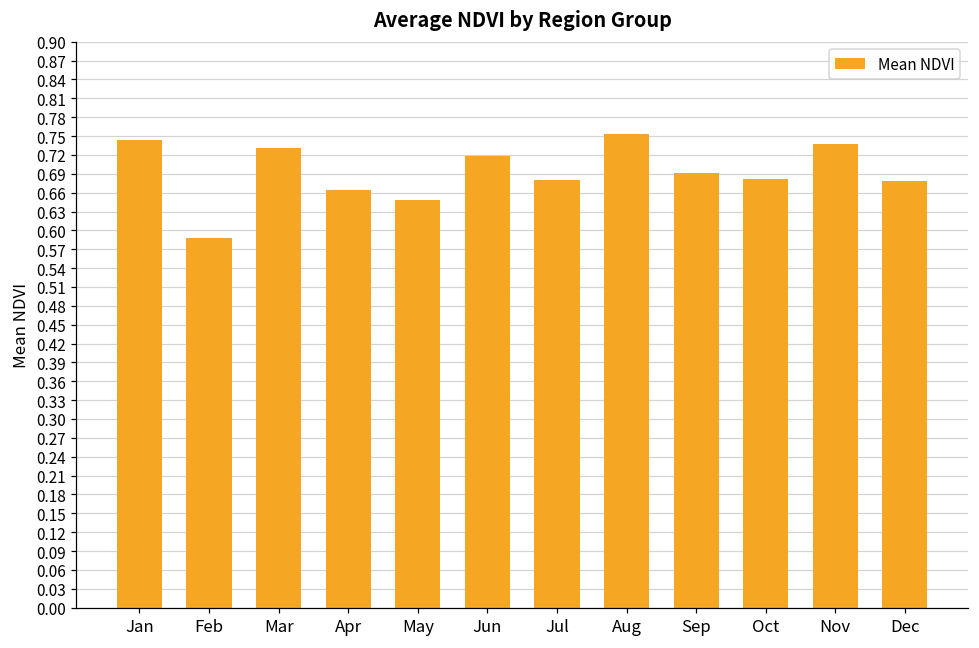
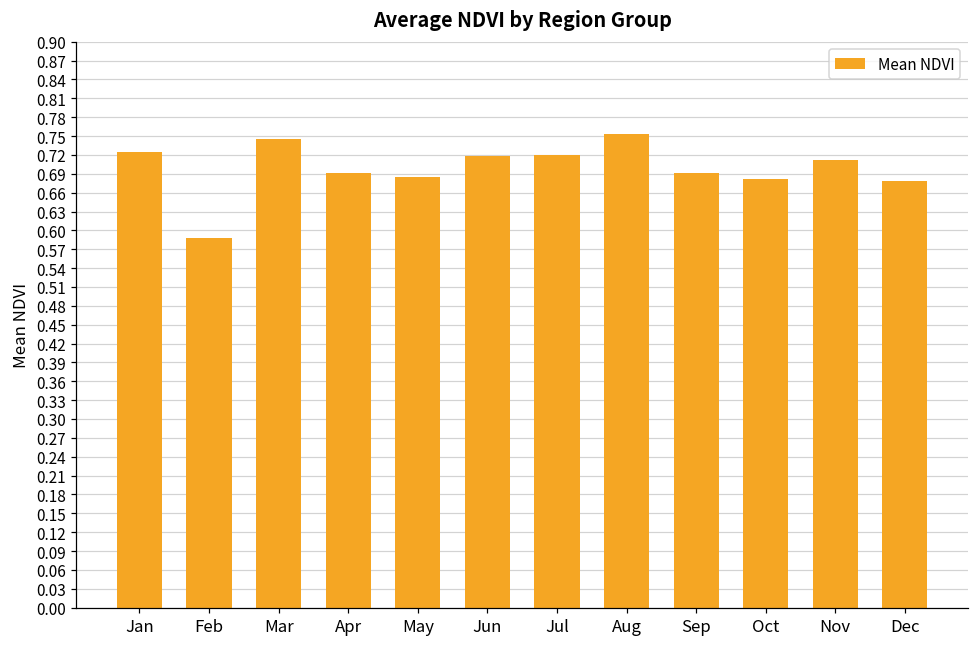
  {
-   "Jan": 0.74,
+   "Jan": 0.72,
    "Feb": 0.59,
-   "Mar": 0.73,
-   "Apr": 0.67,
-   "May": 0.65,
+   "Mar": 0.75,
+   "Apr": 0.69,
+   "May": 0.69,
    "Jun": 0.72,
-   "Jul": 0.68,
+   "Jul": 0.72,
    "Aug": 0.75,
    "Sep": 0.69,
    "Oct": 0.68,
-   "Nov": 0.74,
+   "Nov": 0.71,
    "Dec": 0.68
  }
